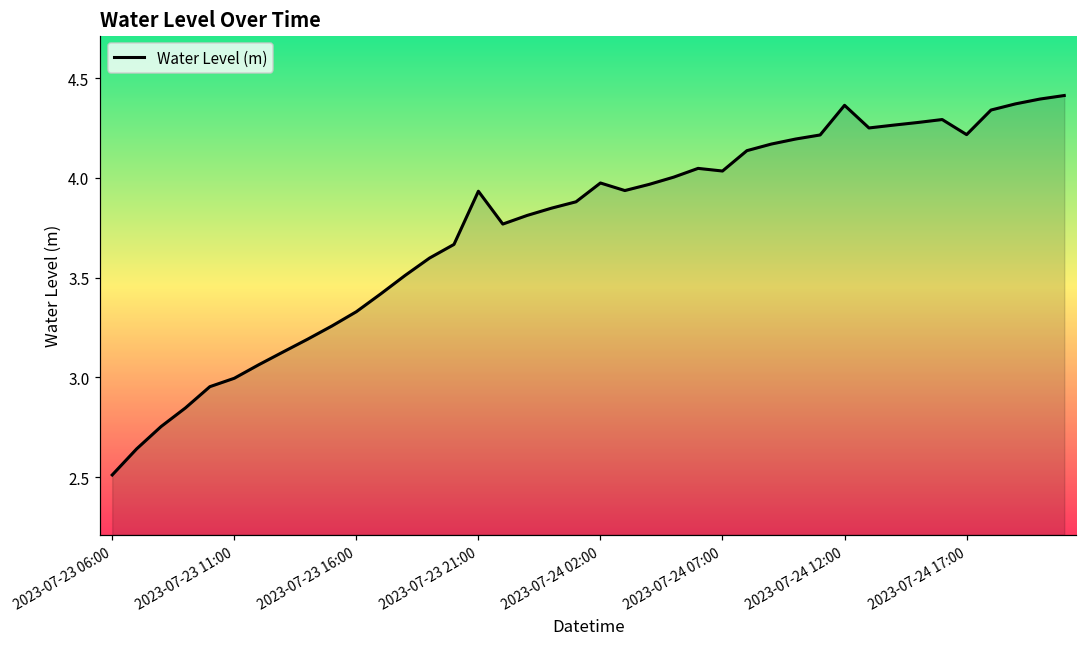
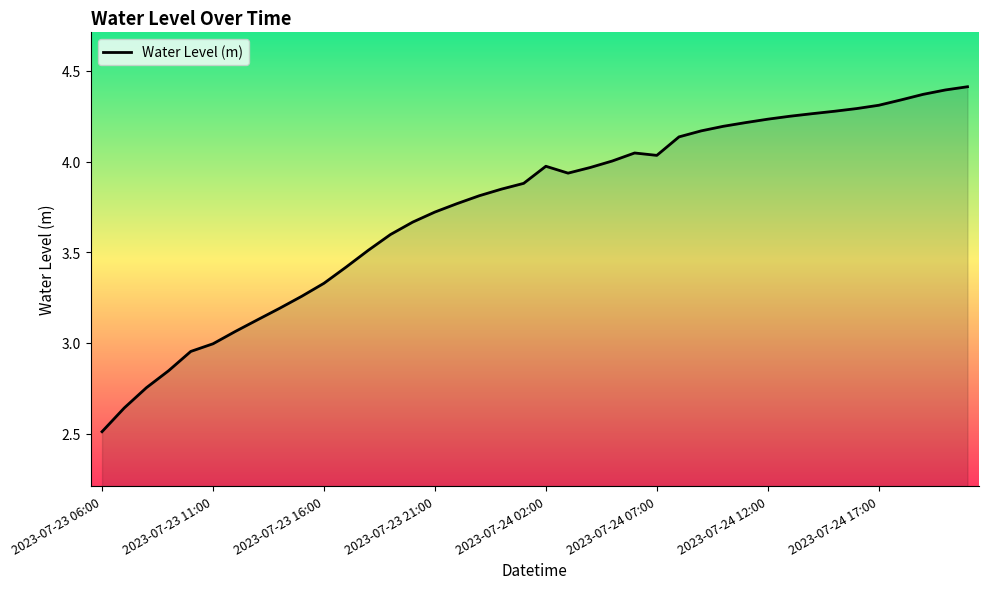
  {
    "2023-07-23 06:00": 2.51,
    "2023-07-23 11:00": 3.00,
    "2023-07-23 16:00": 3.33,
-   "2023-07-23 21:00": 3.93,
+   "2023-07-23 21:00": 3.72,
    "2023-07-24 02:00": 3.97,
    "2023-07-24 07:00": 4.03,
-   "2023-07-24 12:00": 4.36,
-   "2023-07-24 17:00": 4.22
+   "2023-07-24 12:00": 4.23,
+   "2023-07-24 17:00": 4.31
  }
